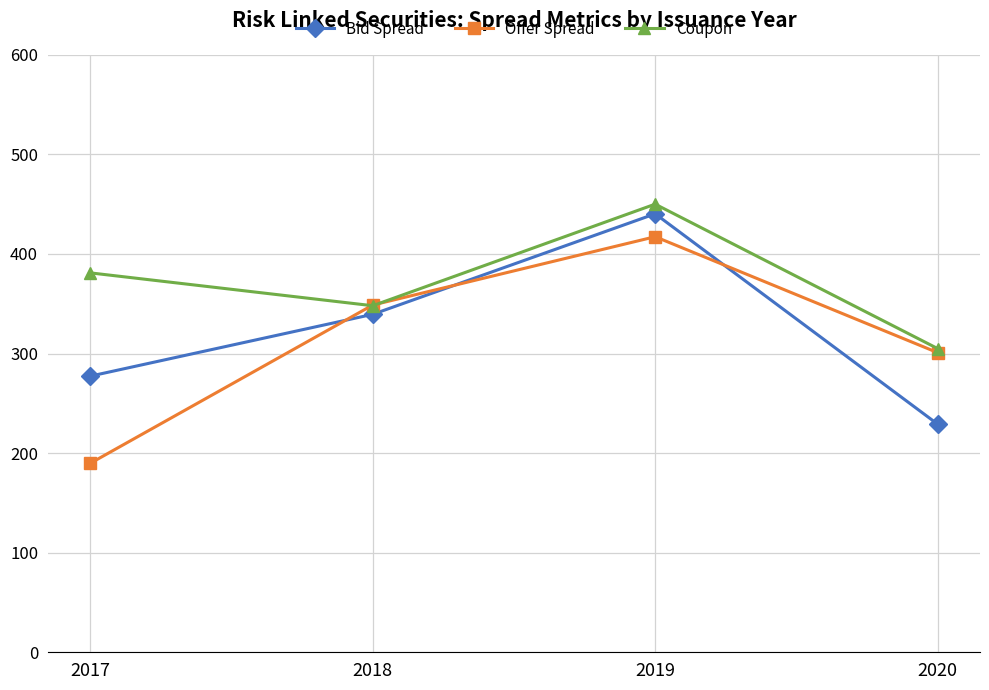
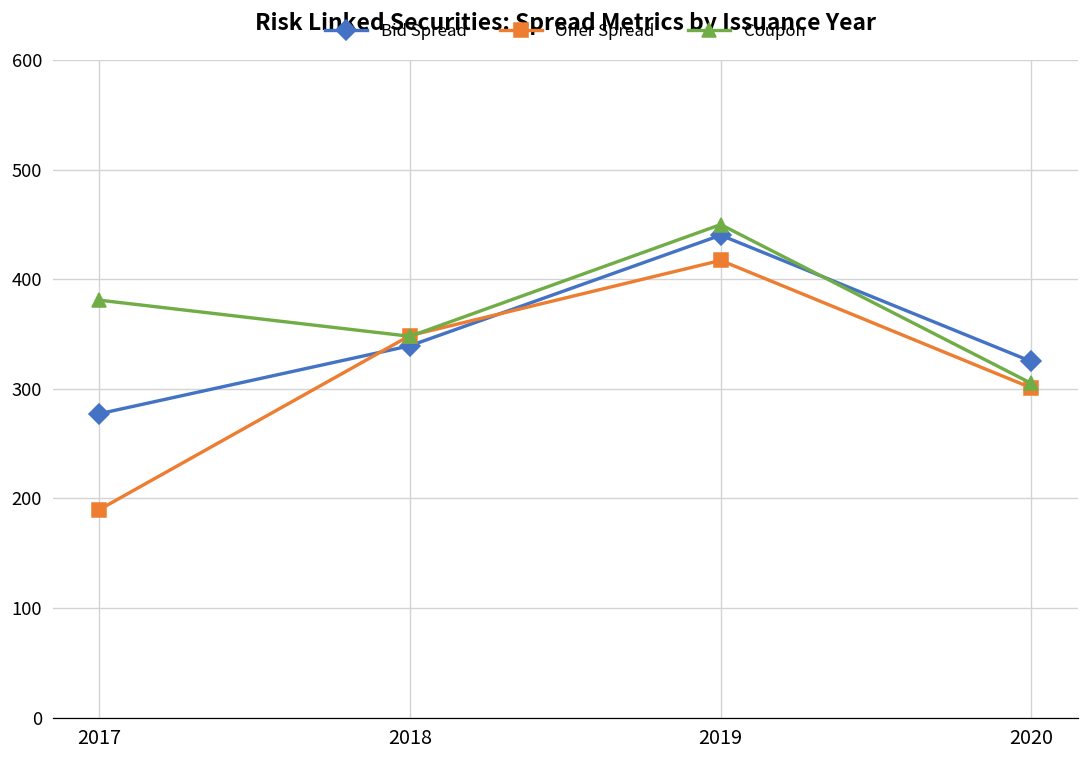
  {
    "Bid Spread": {
      "2017": 280,
      "2018": 340,
      "2019": 440,
-     "2020": 230
+     "2020": 330
    },
    "Offer Spread": {
      "2017": 190,
      "2019": 420,
      "2020": 300
    },
    "Coupon": {
      "2017": 380,
      "2019": 450,
      "2020": 310
    }
  }
